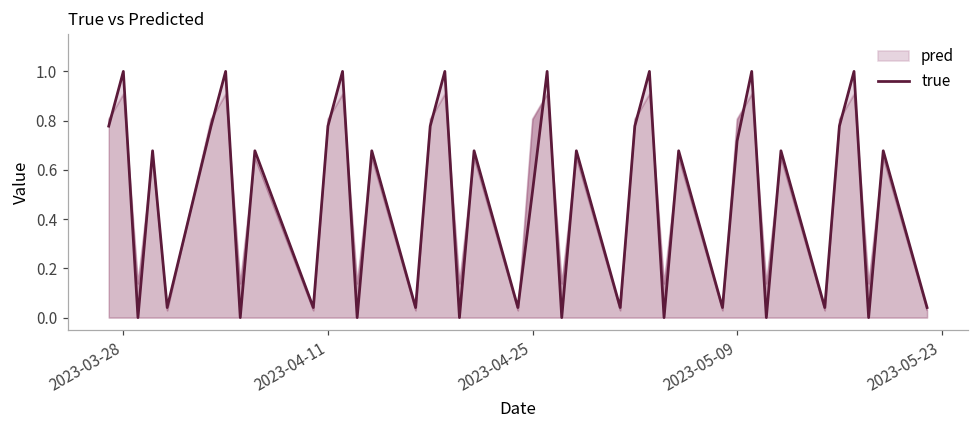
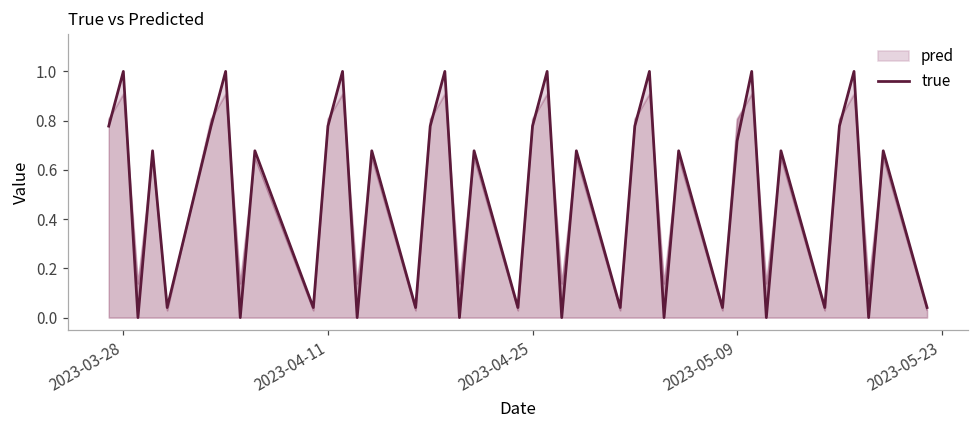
  {
    "true": {
      "2023-03-28": 1.00,
      "2023-04-11": 0.78,
-     "2023-04-25": 0.51,
+     "2023-04-25": 0.78,
      "2023-05-09": 0.72
    }
  }
